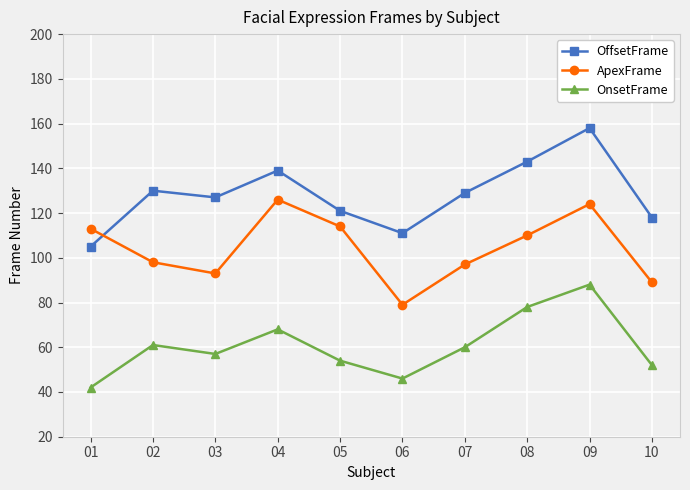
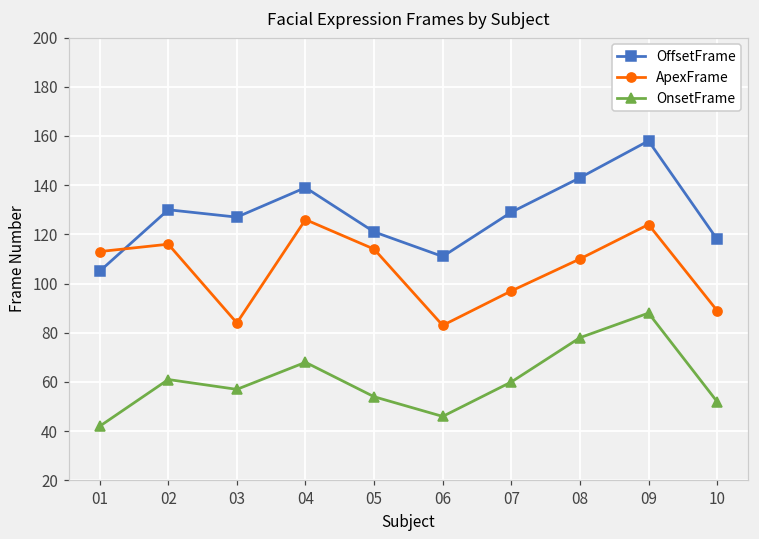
  {
    "OffsetFrame": {
      "01": 105,
      "02": 130,
      "03": 127,
      "04": 139,
      "05": 121,
      "06": 111,
      "07": 129,
      "08": 143,
      "09": 158,
      "10": 118
    },
    "ApexFrame": {
      "01": 113,
-     "02": 98,
-     "03": 93,
+     "02": 116,
+     "03": 84,
      "04": 126,
      "05": 114,
-     "06": 79,
+     "06": 83,
      "07": 97,
      "08": 110,
      "09": 124,
      "10": 89
    },
    "OnsetFrame": {
      "01": 42,
      "02": 61,
      "03": 57,
      "04": 68,
      "05": 54,
      "06": 46,
      "07": 60,
      "08": 78,
      "09": 88,
      "10": 52
    }
  }
